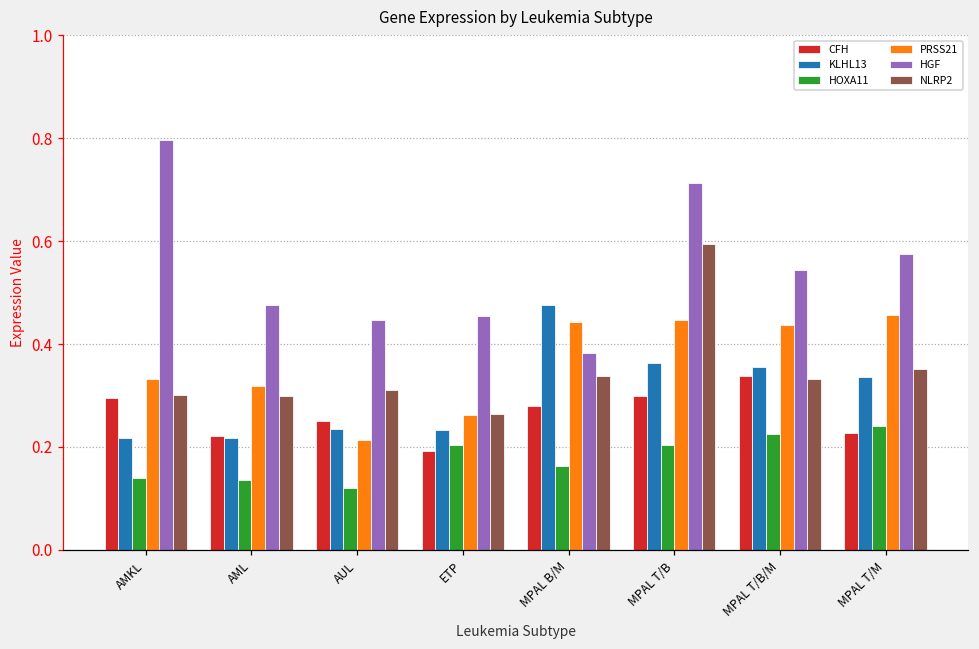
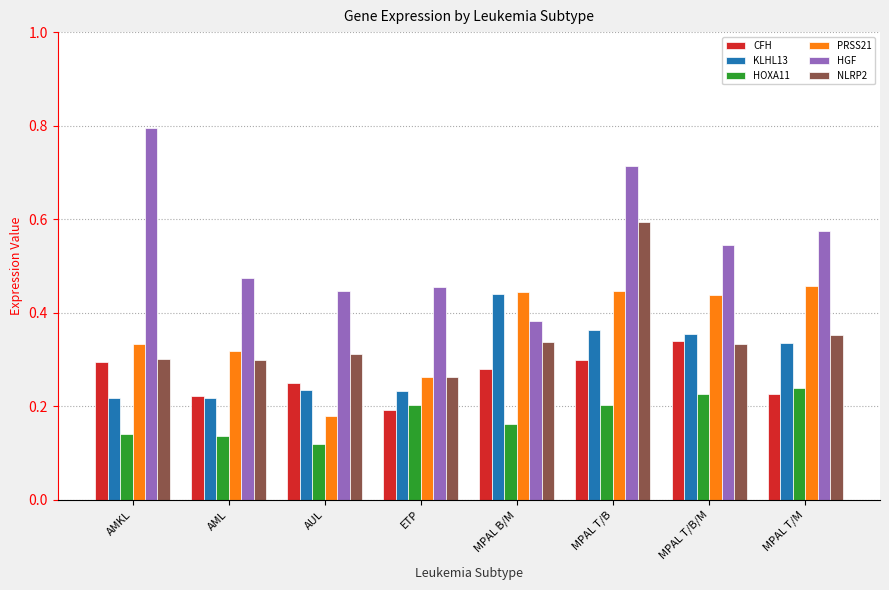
  {
    "CFH": {
      "AMKL": 0.29,
      "AML": 0.22,
      "AUL": 0.25,
      "ETP": 0.19,
      "MPAL B/M": 0.28,
      "MPAL T/B": 0.30,
      "MPAL T/B/M": 0.34,
      "MPAL T/M": 0.23
    },
    "KLHL13": {
      "AMKL": 0.22,
      "AML": 0.22,
      "AUL": 0.23,
      "ETP": 0.23,
-     "MPAL B/M": 0.48,
+     "MPAL B/M": 0.44,
      "MPAL T/B": 0.36,
      "MPAL T/B/M": 0.36,
      "MPAL T/M": 0.33
    },
    "HOXA11": {
      "AMKL": 0.14,
      "AML": 0.14,
      "AUL": 0.12,
      "ETP": 0.20,
      "MPAL B/M": 0.16,
      "MPAL T/B": 0.20,
      "MPAL T/B/M": 0.23,
      "MPAL T/M": 0.24
    },
    "PRSS21": {
      "AMKL": 0.33,
      "AML": 0.32,
-     "AUL": 0.21,
+     "AUL": 0.18,
      "ETP": 0.26,
      "MPAL B/M": 0.44,
      "MPAL T/B": 0.45,
      "MPAL T/B/M": 0.44,
      "MPAL T/M": 0.46
    },
    "HGF": {
      "AMKL": 0.80,
      "AML": 0.48,
      "AUL": 0.45,
      "ETP": 0.45,
      "MPAL B/M": 0.38,
      "MPAL T/B": 0.71,
      "MPAL T/B/M": 0.54,
      "MPAL T/M": 0.57
    },
    "NLRP2": {
      "AMKL": 0.30,
      "AML": 0.30,
      "AUL": 0.31,
      "ETP": 0.26,
      "MPAL B/M": 0.34,
      "MPAL T/B": 0.59,
      "MPAL T/B/M": 0.33,
      "MPAL T/M": 0.35
    }
  }
